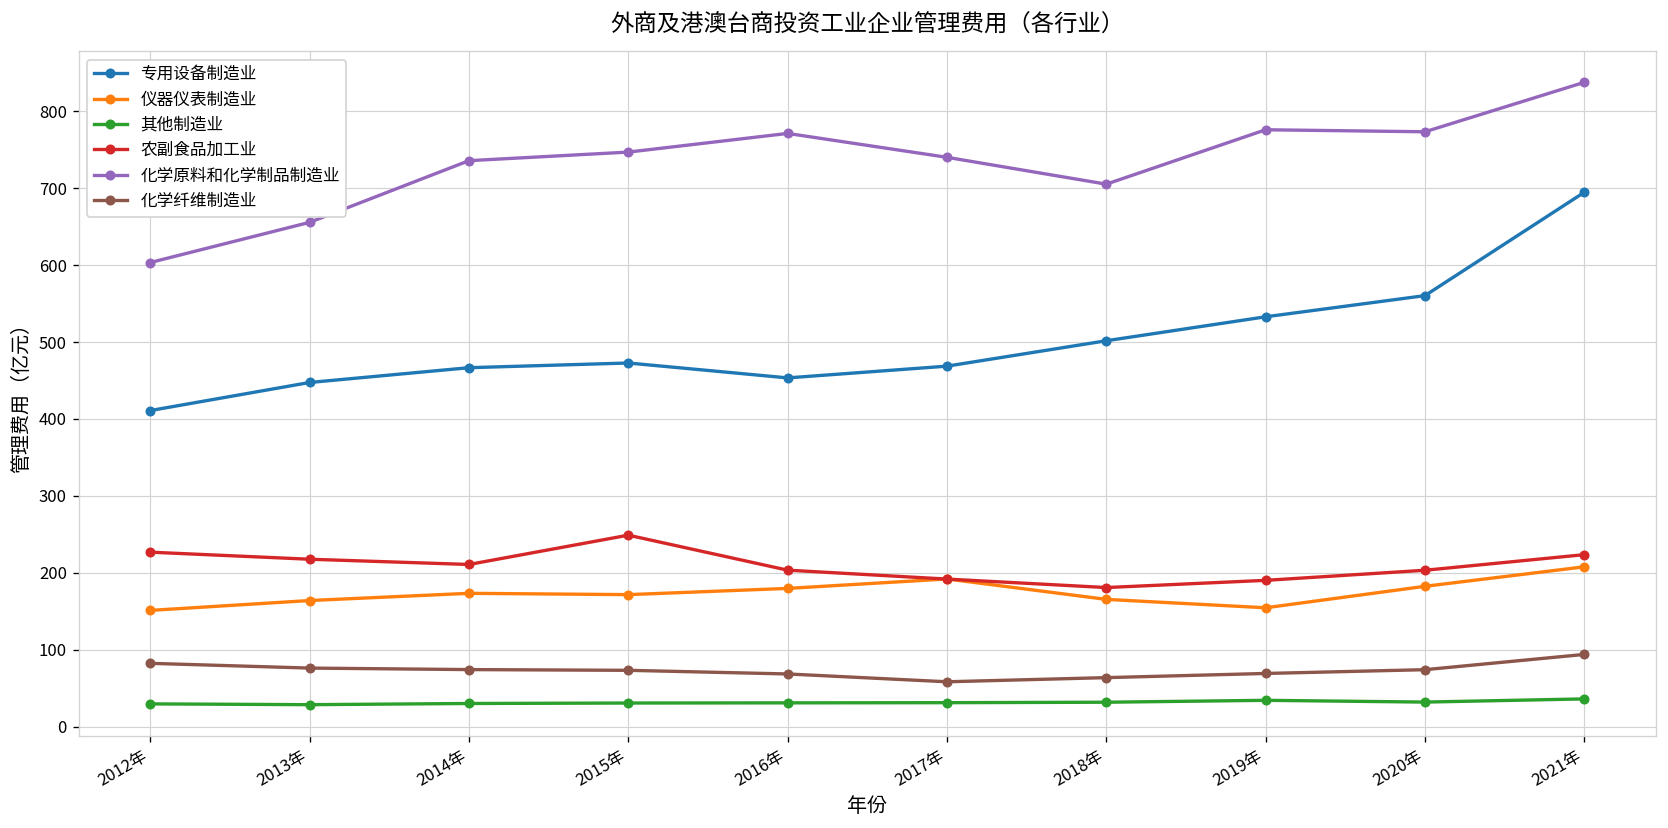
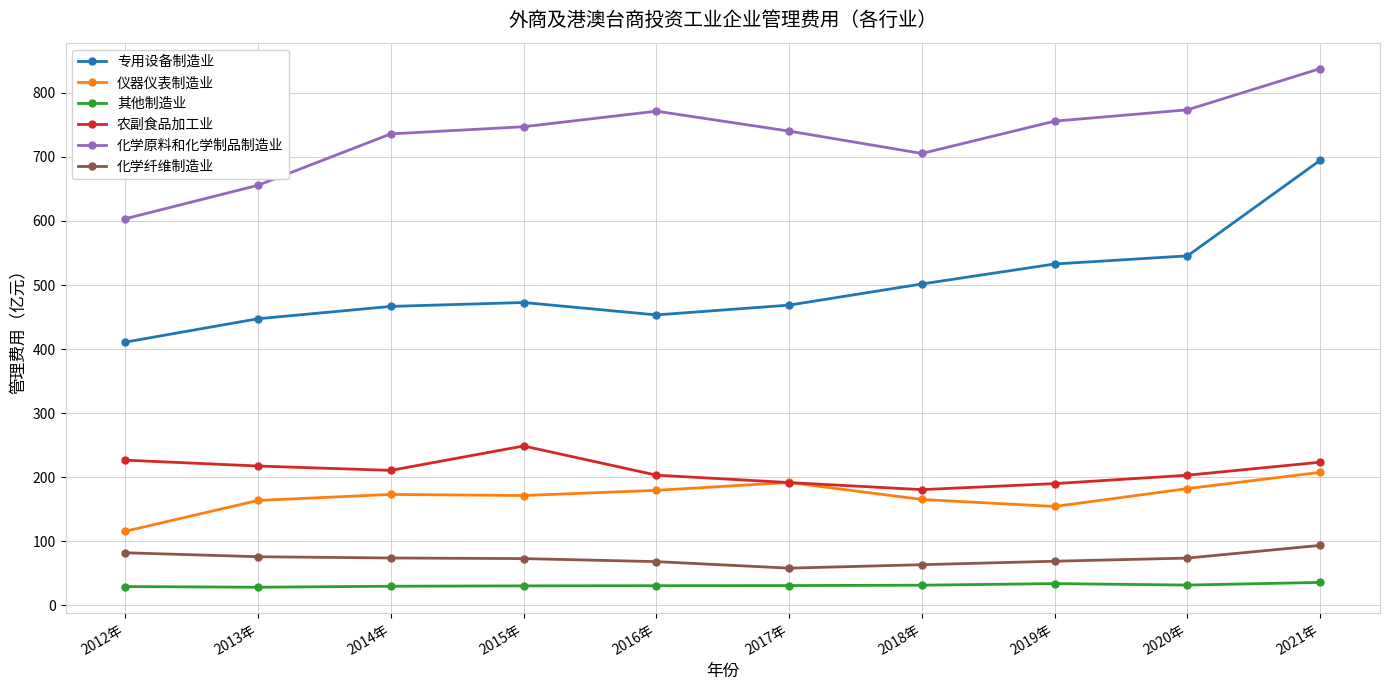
  {
    "专用设备制造业": {
      "2012年": 410,
      "2013年": 450,
      "2014年": 470,
      "2015年": 470,
      "2016年": 450,
      "2017年": 470,
      "2018年": 500,
      "2019年": 530,
-     "2020年": 560,
+     "2020年": 550,
      "2021年": 690
    },
    "仪器仪表制造业": {
-     "2012年": 150,
+     "2012年": 120,
      "2013年": 160,
      "2014年": 170,
      "2015年": 170,
      "2016年": 180,
      "2018年": 170,
      "2019年": 150,
      "2020年": 180,
      "2021年": 210
    },
    "其他制造业": {
      "2012年": 30,
      "2013年": 30,
      "2014年": 30,
      "2015年": 30,
      "2016年": 30,
      "2017年": 30,
      "2018年": 30,
      "2019年": 30,
      "2020年": 30,
      "2021年": 40
    },
    "农副食品加工业": {
      "2012年": 230,
      "2013年": 220,
      "2014年": 210,
      "2015年": 250,
      "2016年": 200,
      "2018年": 180,
      "2019年": 190,
      "2020年": 200,
      "2021年": 220
    },
    "化学原料和化学制品制造业": {
      "2012年": 600,
      "2013年": 660,
      "2014年": 740,
      "2015年": 750,
      "2016年": 770,
      "2017年": 740,
      "2018年": 710,
-     "2019年": 780,
+     "2019年": 760,
      "2020年": 770,
      "2021年": 840
    },
    "化学纤维制造业": {
      "2012年": 80,
      "2013年": 80,
      "2014年": 70,
      "2015年": 70,
      "2016年": 70,
      "2017年": 60,
      "2018年": 60,
      "2019年": 70,
      "2020年": 70,
      "2021年": 90
    }
  }
